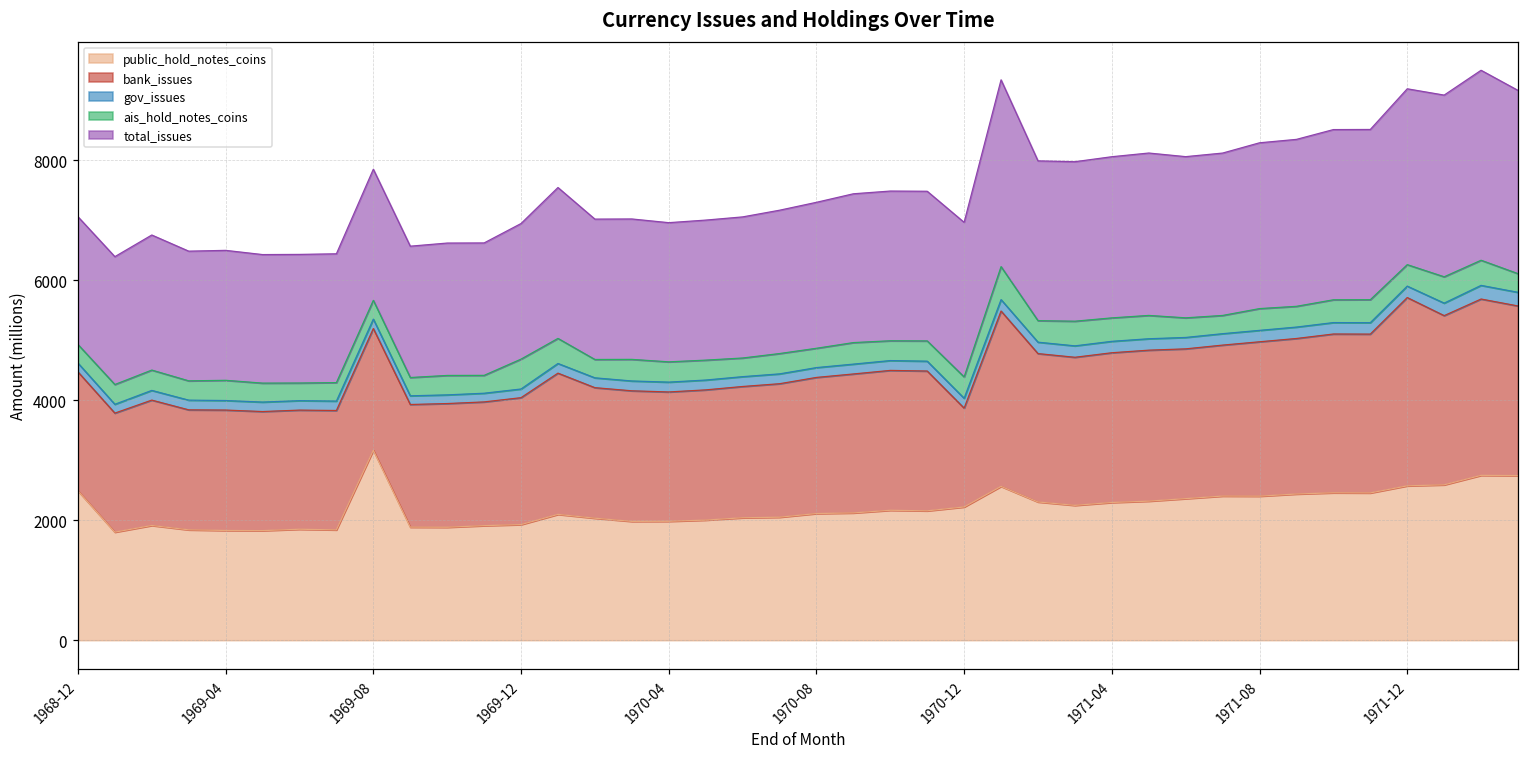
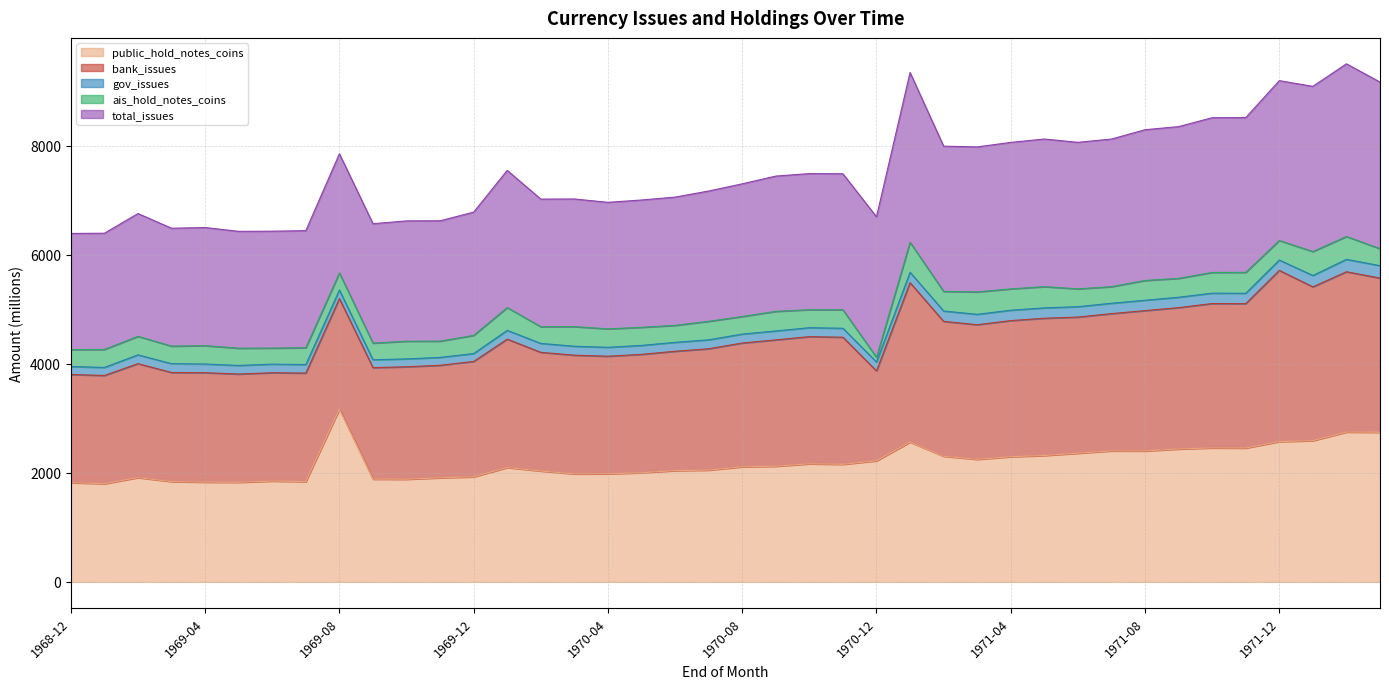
  {
    "public_hold_notes_coins": {
-     "1968-12": 2500,
+     "1968-12": 1800,
      "1969-04": 1800,
      "1969-08": 3200,
      "1969-12": 1900,
      "1970-04": 2000,
      "1970-08": 2100,
      "1970-12": 2200,
      "1971-04": 2300,
      "1971-08": 2400,
      "1971-12": 2600
    },
    "bank_issues": {
      "1968-12": 2000,
      "1969-04": 2000,
      "1969-08": 2000,
      "1969-12": 2100,
      "1970-04": 2200,
      "1970-08": 2300,
      "1970-12": 1600,
      "1971-04": 2500,
      "1971-08": 2600,
      "1971-12": 3100
    },
    "gov_issues": {
      "1968-12": 100,
      "1969-04": 200,
      "1969-08": 200,
      "1969-12": 100,
      "1970-04": 200,
      "1970-08": 200,
      "1970-12": 200,
      "1971-04": 200,
      "1971-08": 200,
      "1971-12": 200
    },
    "ais_hold_notes_coins": {
      "1968-12": 300,
      "1969-04": 300,
      "1969-08": 300,
-     "1969-12": 500,
+     "1969-12": 300,
      "1970-04": 300,
      "1970-08": 300,
-     "1970-12": 400,
+     "1970-12": 100,
      "1971-04": 400,
      "1971-08": 400,
      "1971-12": 400
    },
    "total_issues": {
      "1968-12": 2100,
      "1969-04": 2200,
      "1969-08": 2200,
      "1969-12": 2300,
      "1970-04": 2300,
      "1970-08": 2400,
      "1970-12": 2600,
      "1971-04": 2700,
      "1971-08": 2800,
      "1971-12": 2900
    }
  }
